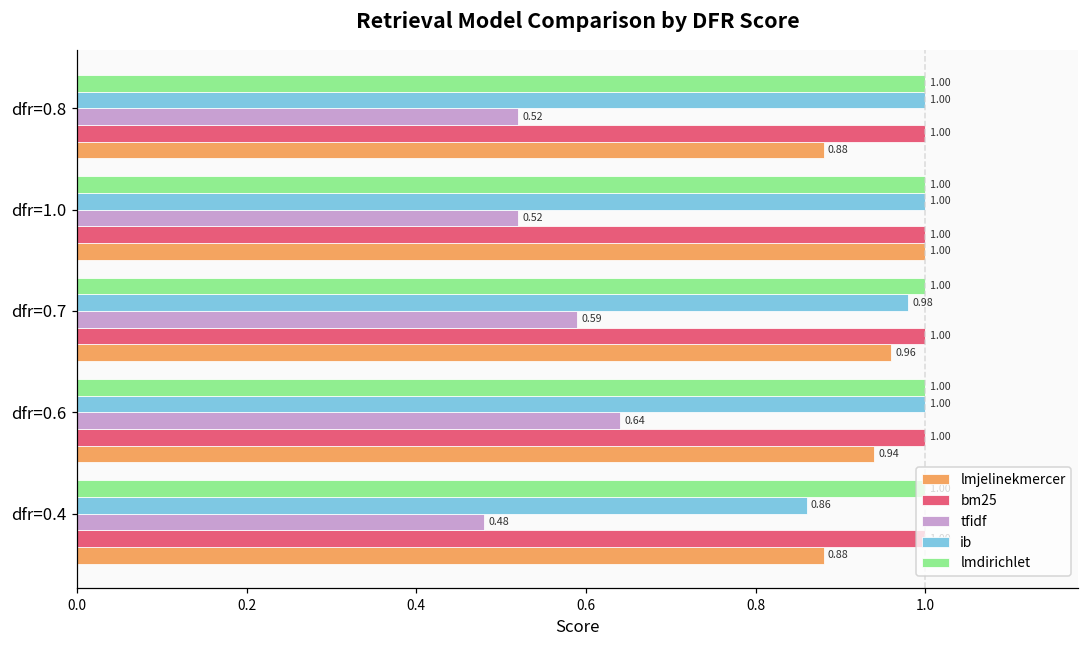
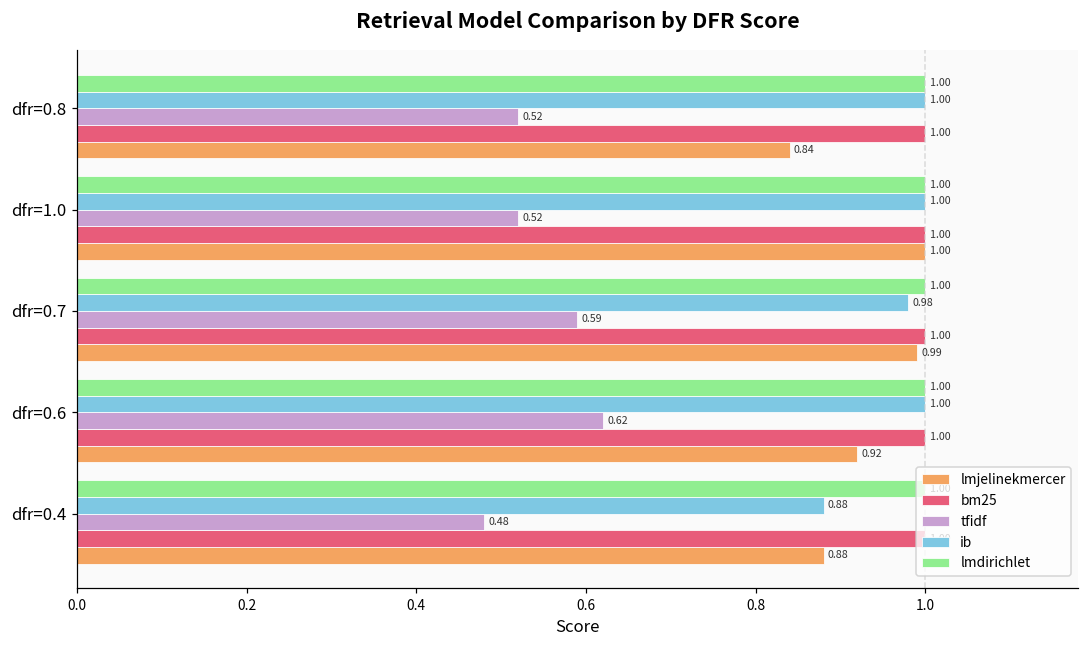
  {
    "lmjelinekmercer": {
-     "dfr=0.8": 0.88,
+     "dfr=0.8": 0.84,
      "dfr=1.0": 1.00,
-     "dfr=0.7": 0.96,
-     "dfr=0.6": 0.94,
+     "dfr=0.7": 0.99,
+     "dfr=0.6": 0.92,
      "dfr=0.4": 0.88
    },
    "bm25": {
      "dfr=0.8": 1.00,
      "dfr=1.0": 1.00,
      "dfr=0.7": 1.00,
      "dfr=0.6": 1.00
    },
    "tfidf": {
      "dfr=0.8": 0.52,
      "dfr=1.0": 0.52,
      "dfr=0.7": 0.59,
-     "dfr=0.6": 0.64,
+     "dfr=0.6": 0.62,
      "dfr=0.4": 0.48
    },
    "ib": {
      "dfr=0.8": 1.00,
      "dfr=1.0": 1.00,
      "dfr=0.7": 0.98,
      "dfr=0.6": 1.00,
-     "dfr=0.4": 0.86
+     "dfr=0.4": 0.88
    },
    "lmdirichlet": {
      "dfr=0.8": 1.00,
      "dfr=1.0": 1.00,
      "dfr=0.7": 1.00,
      "dfr=0.6": 1.00
    }
  }
